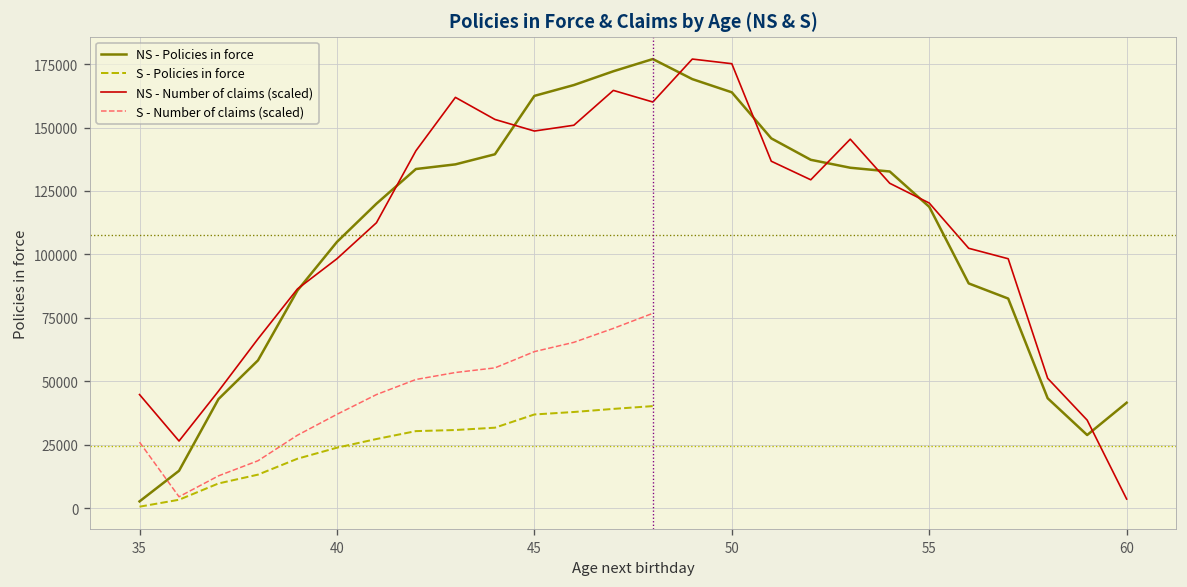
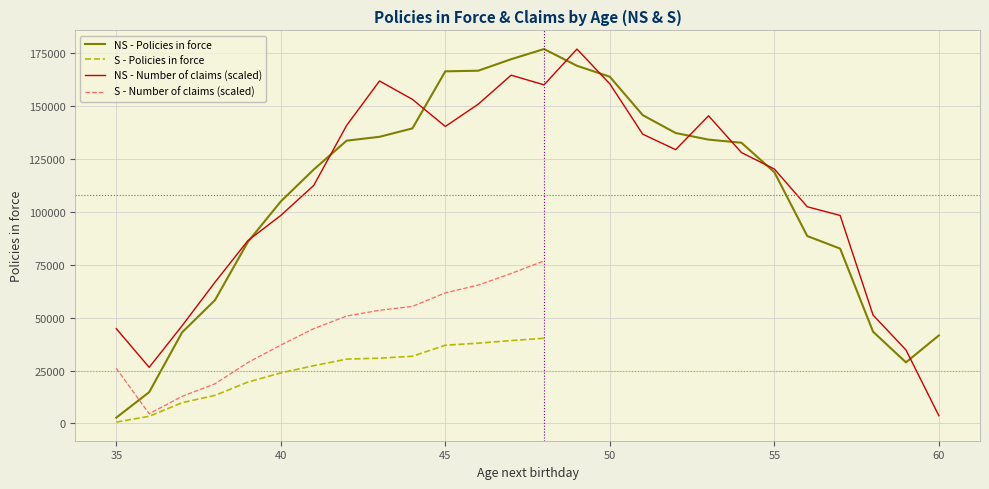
  {
    "NS - Policies in force": {
      "35": 3000,
      "40": 105000,
-     "45": 162000,
+     "45": 166000,
      "50": 164000,
      "55": 119000,
      "60": 42000
    },
    "S - Policies in force": {
      "35": 1000,
      "40": 24000,
      "45": 37000
    },
    "NS - Number of claims (scaled)": {
      "35": 45000,
      "40": 98000,
-     "45": 149000,
-     "50": 175000,
+     "45": 140000,
+     "50": 160000,
      "55": 120000,
      "60": 4000
    },
    "S - Number of claims (scaled)": {
      "35": 26000,
      "40": 37000,
      "45": 62000
    }
  }
